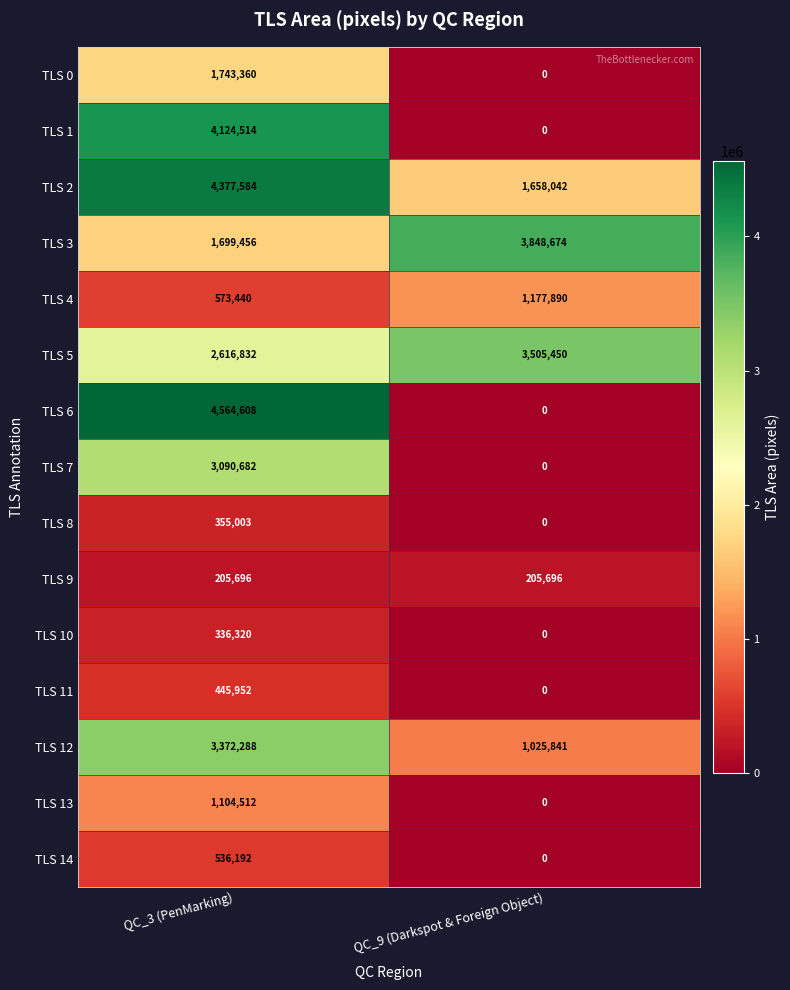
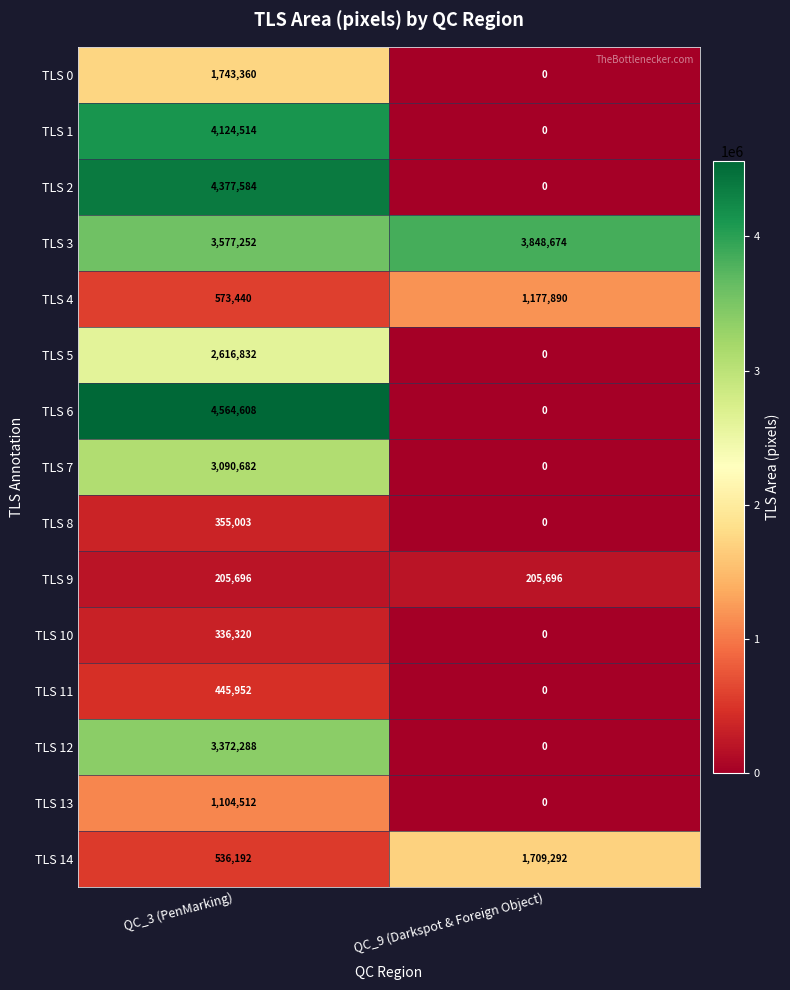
  {
    "TLS 0": {
      "QC_3 (PenMarking)": "1,743,360"
    },
    "TLS 1": {
      "QC_3 (PenMarking)": "4,124,514",
      "QC_9 (Darkspot & Foreign Object)": "0"
    },
    "TLS 2": {
      "QC_3 (PenMarking)": "4,377,584",
-     "QC_9 (Darkspot & Foreign Object)": "1,658,042"
+     "QC_9 (Darkspot & Foreign Object)": "0"
    },
    "TLS 3": {
-     "QC_3 (PenMarking)": "1,699,456",
+     "QC_3 (PenMarking)": "3,577,252",
      "QC_9 (Darkspot & Foreign Object)": "3,848,674"
    },
    "TLS 4": {
      "QC_3 (PenMarking)": "573,440",
      "QC_9 (Darkspot & Foreign Object)": "1,177,890"
    },
    "TLS 5": {
      "QC_3 (PenMarking)": "2,616,832",
-     "QC_9 (Darkspot & Foreign Object)": "3,505,450"
+     "QC_9 (Darkspot & Foreign Object)": "0"
    },
    "TLS 6": {
      "QC_3 (PenMarking)": "4,564,608",
      "QC_9 (Darkspot & Foreign Object)": "0"
    },
    "TLS 7": {
      "QC_3 (PenMarking)": "3,090,682",
      "QC_9 (Darkspot & Foreign Object)": "0"
    },
    "TLS 8": {
      "QC_3 (PenMarking)": "355,003",
      "QC_9 (Darkspot & Foreign Object)": "0"
    },
    "TLS 9": {
      "QC_3 (PenMarking)": "205,696",
      "QC_9 (Darkspot & Foreign Object)": "205,696"
    },
    "TLS 10": {
      "QC_3 (PenMarking)": "336,320",
      "QC_9 (Darkspot & Foreign Object)": "0"
    },
    "TLS 11": {
      "QC_3 (PenMarking)": "445,952",
      "QC_9 (Darkspot & Foreign Object)": "0"
    },
    "TLS 12": {
      "QC_3 (PenMarking)": "3,372,288",
-     "QC_9 (Darkspot & Foreign Object)": "1,025,841"
+     "QC_9 (Darkspot & Foreign Object)": "0"
    },
    "TLS 13": {
      "QC_3 (PenMarking)": "1,104,512",
      "QC_9 (Darkspot & Foreign Object)": "0"
    },
    "TLS 14": {
      "QC_3 (PenMarking)": "536,192",
-     "QC_9 (Darkspot & Foreign Object)": "0"
+     "QC_9 (Darkspot & Foreign Object)": "1,709,292"
    }
  }
